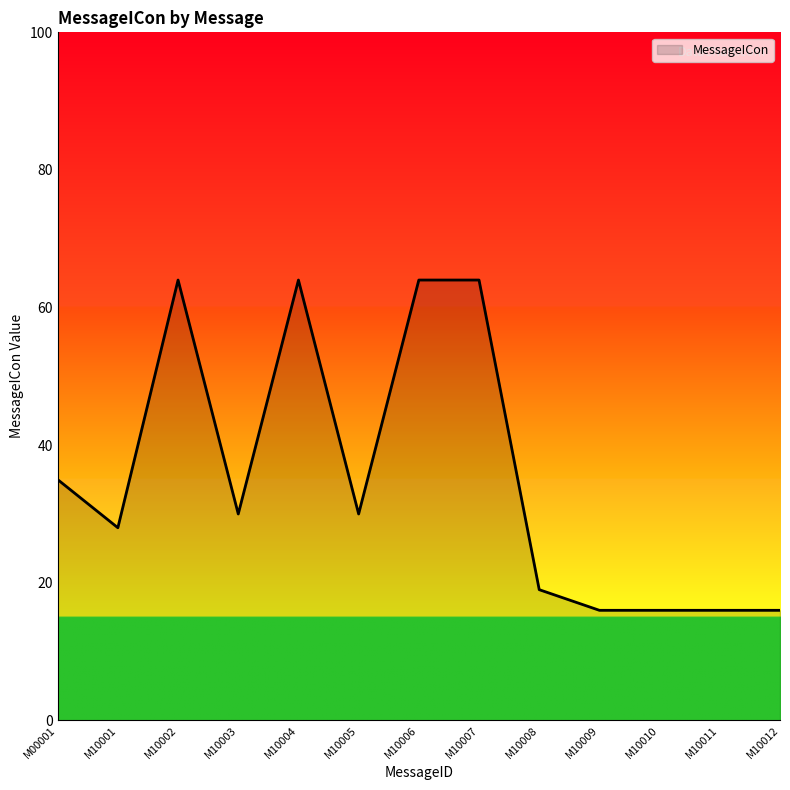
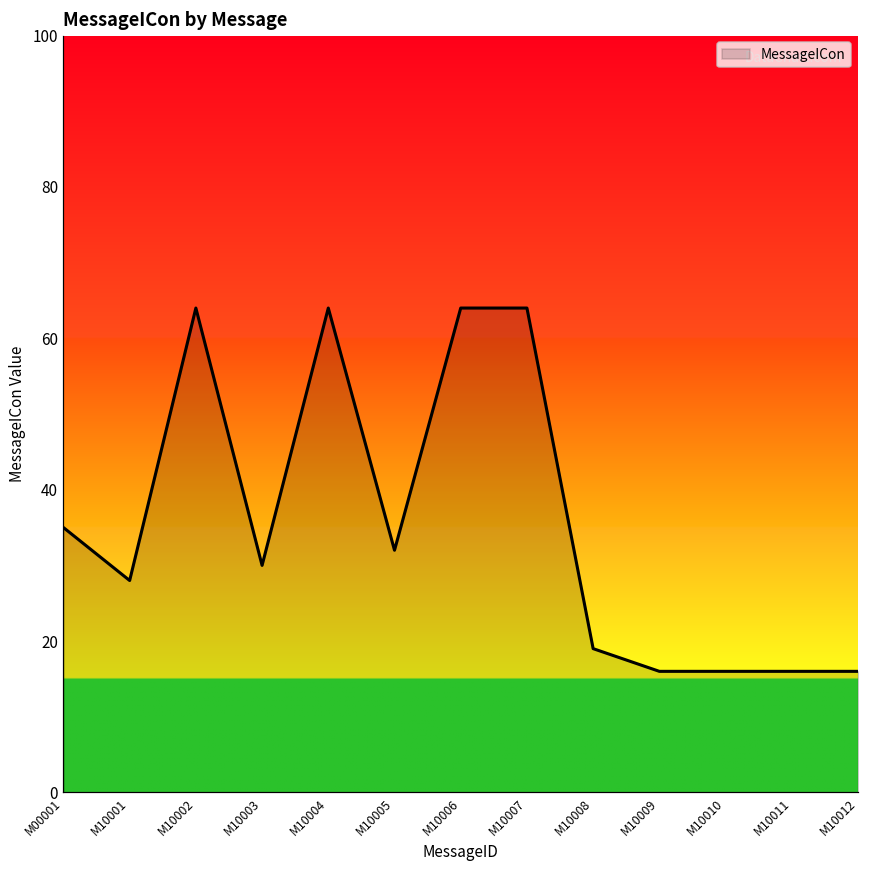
  {
    "M00001": 35,
    "M10001": 28,
    "M10002": 64,
    "M10003": 30,
    "M10004": 64,
-   "M10005": 30,
+   "M10005": 32,
    "M10006": 64,
    "M10007": 64,
    "M10008": 19,
    "M10009": 16,
    "M10010": 16,
    "M10011": 16,
    "M10012": 16
  }
